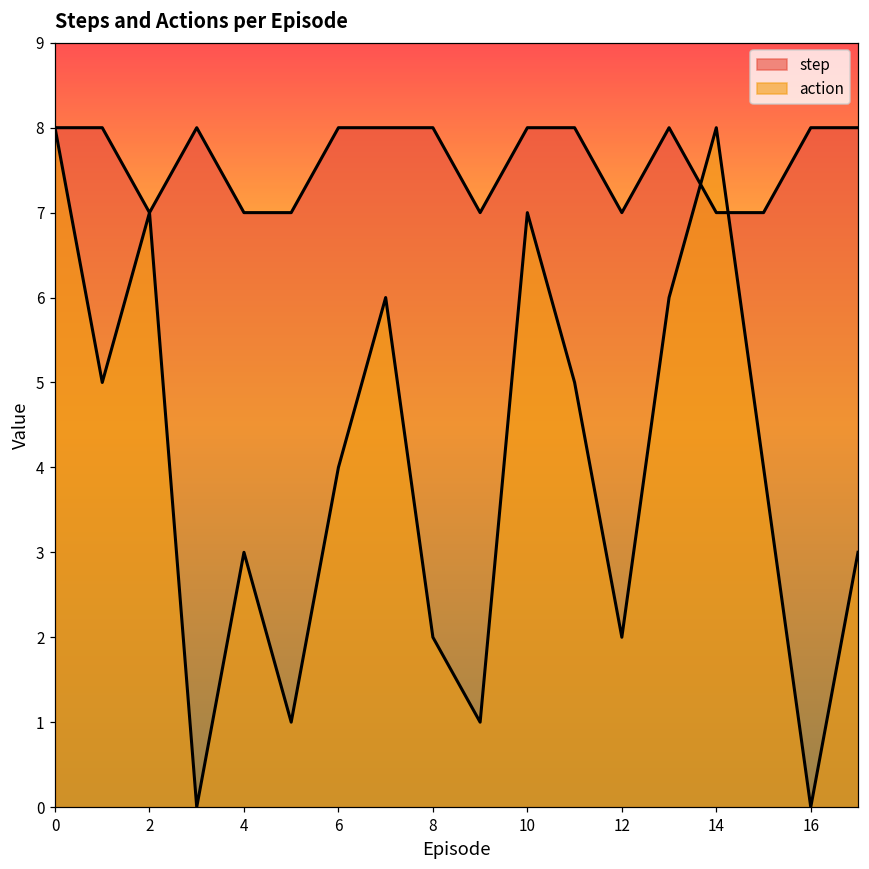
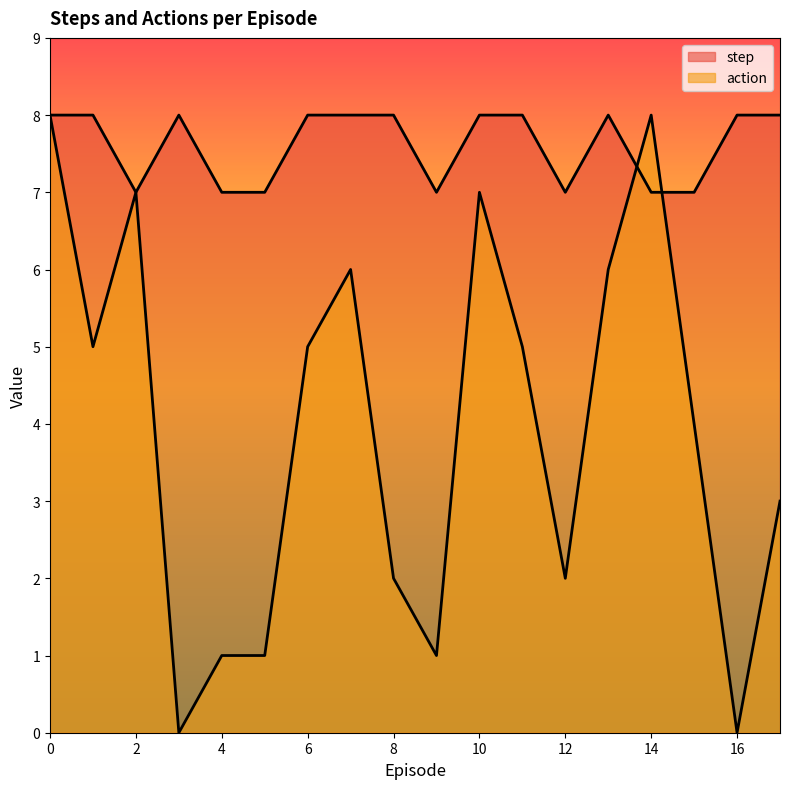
  {
    "step": {
      "4": 7,
      "6": 8,
      "8": 8,
      "10": 8,
      "12": 7,
      "14": 7,
      "16": 8
    },
    "action": {
-     "4": 3,
-     "6": 4,
+     "4": 1,
+     "6": 5,
      "8": 2,
      "10": 7,
      "12": 2,
      "14": 8,
      "16": 0
    }
  }
